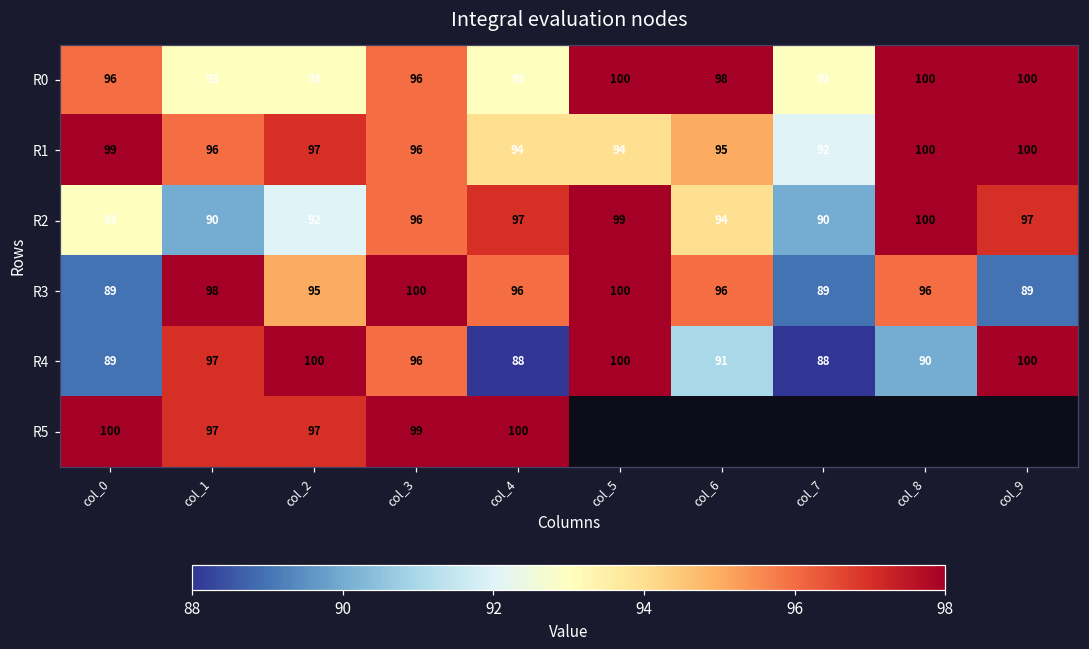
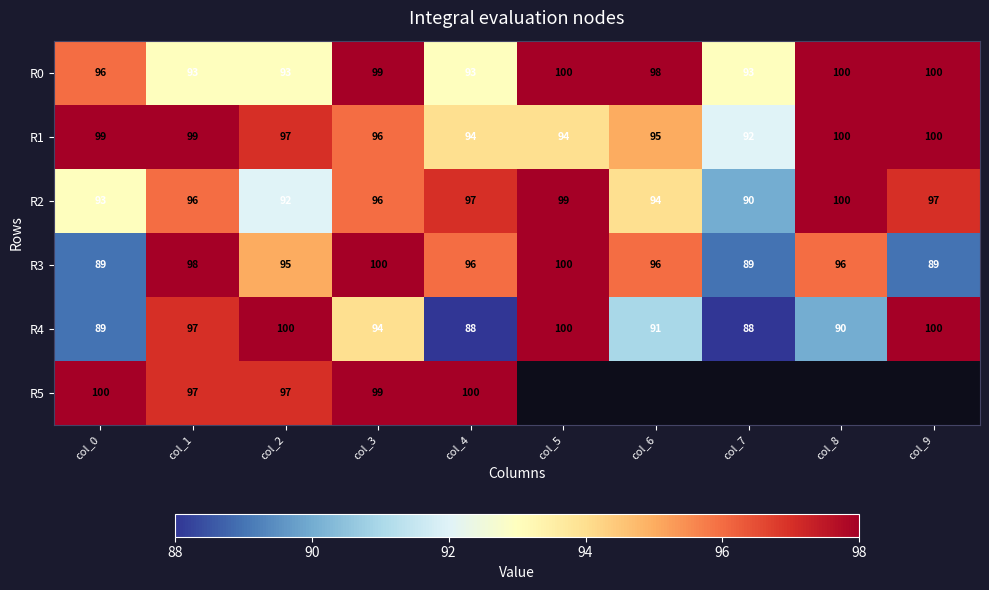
  {
    "R0": {
      "col_0": 96,
      "col_1": 93,
      "col_2": 93,
-     "col_3": 96,
+     "col_3": 99,
      "col_4": 93,
      "col_5": 100,
      "col_6": 98,
      "col_7": 93,
      "col_8": 100,
      "col_9": 100
    },
    "R1": {
      "col_0": 99,
-     "col_1": 96,
+     "col_1": 99,
      "col_2": 97,
      "col_3": 96,
      "col_4": 94,
      "col_5": 94,
      "col_6": 95,
      "col_8": 100,
      "col_9": 100
    },
    "R2": {
      "col_0": 93,
-     "col_1": 90,
+     "col_1": 96,
      "col_3": 96,
      "col_4": 97,
      "col_5": 99,
      "col_6": 94,
      "col_7": 90,
      "col_8": 100,
      "col_9": 97
    },
    "R3": {
      "col_0": 89,
      "col_1": 98,
      "col_2": 95,
      "col_3": 100,
      "col_4": 96,
      "col_5": 100,
      "col_6": 96,
      "col_7": 89,
      "col_8": 96,
      "col_9": 89
    },
    "R4": {
      "col_0": 89,
      "col_1": 97,
      "col_2": 100,
-     "col_3": 96,
+     "col_3": 94,
      "col_4": 88,
      "col_5": 100,
      "col_6": 91,
      "col_7": 88,
      "col_8": 90,
      "col_9": 100
    },
    "R5": {
      "col_0": 100,
      "col_1": 97,
      "col_2": 97,
      "col_3": 99,
      "col_4": 100
    }
  }
